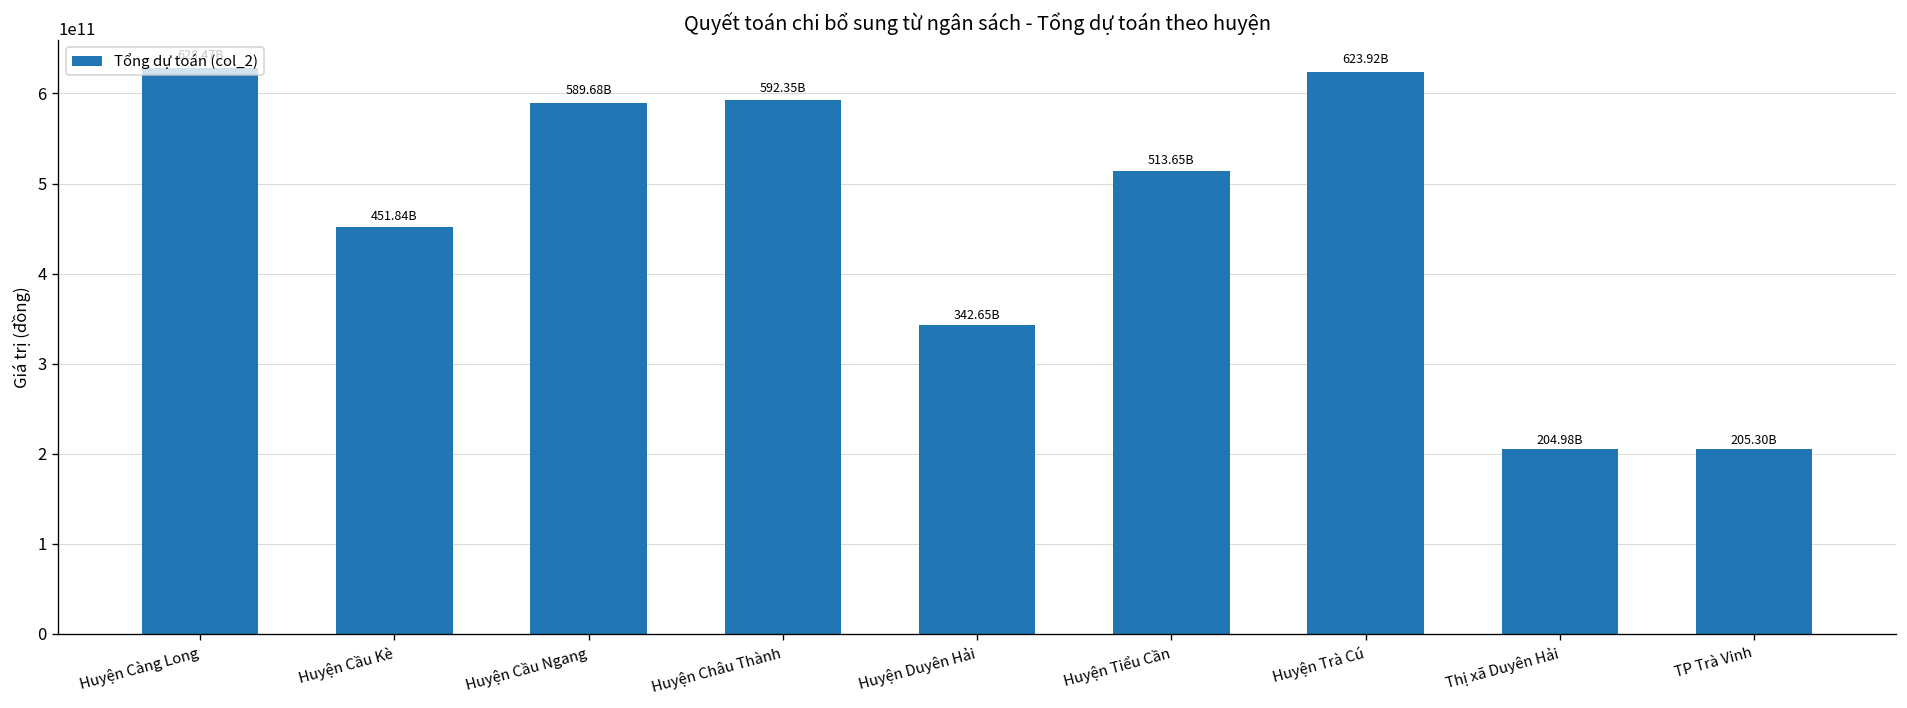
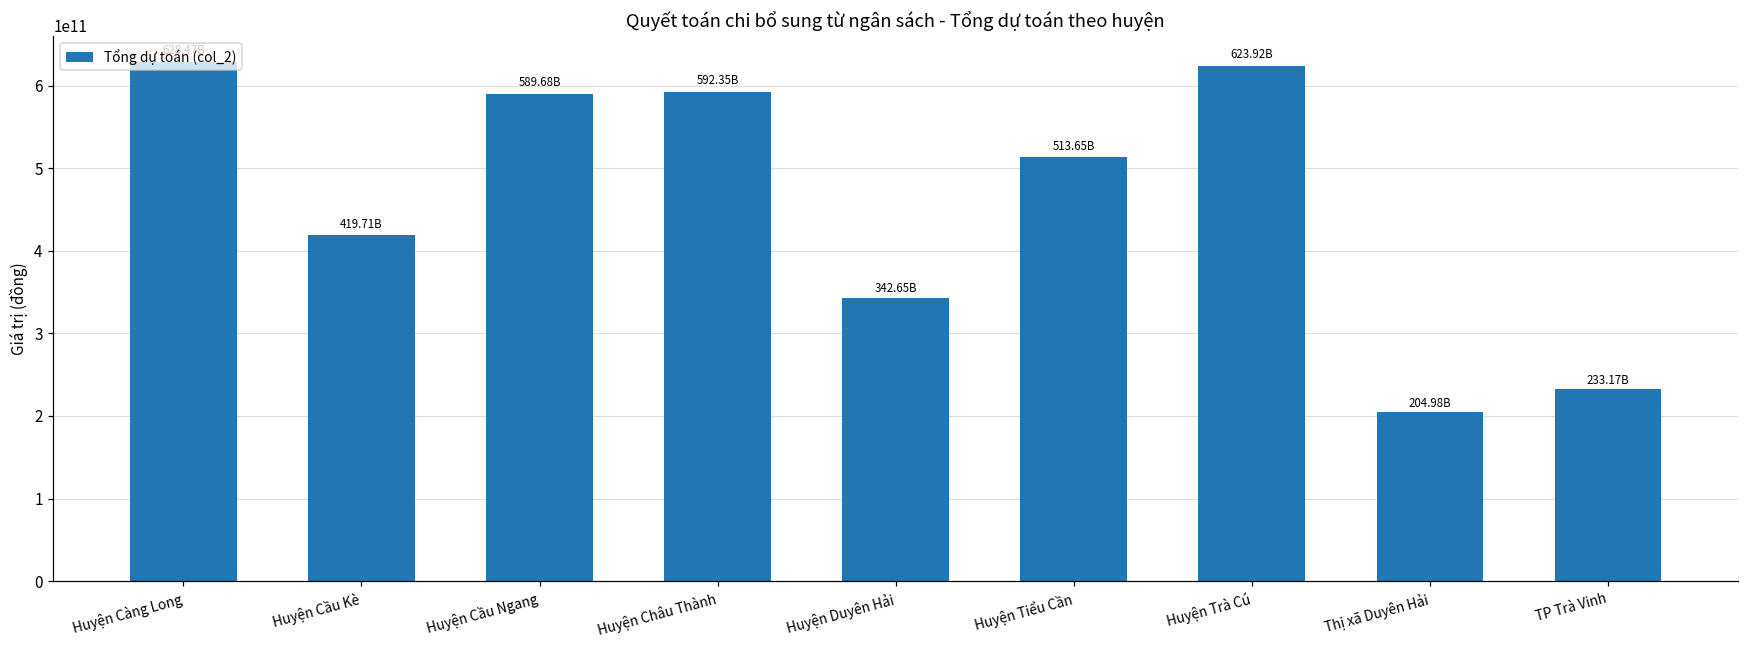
  {
-   "Huyện Cầu Kè": "451.84B",
+   "Huyện Cầu Kè": "419.71B",
    "Huyện Cầu Ngang": "589.68B",
    "Huyện Châu Thành": "592.35B",
    "Huyện Duyên Hải": "342.65B",
    "Huyện Tiểu Cần": "513.65B",
    "Huyện Trà Cú": "623.92B",
    "Thị xã Duyên Hải": "204.98B",
-   "TP Trà Vinh": "205.30B"
+   "TP Trà Vinh": "233.17B"
  }
